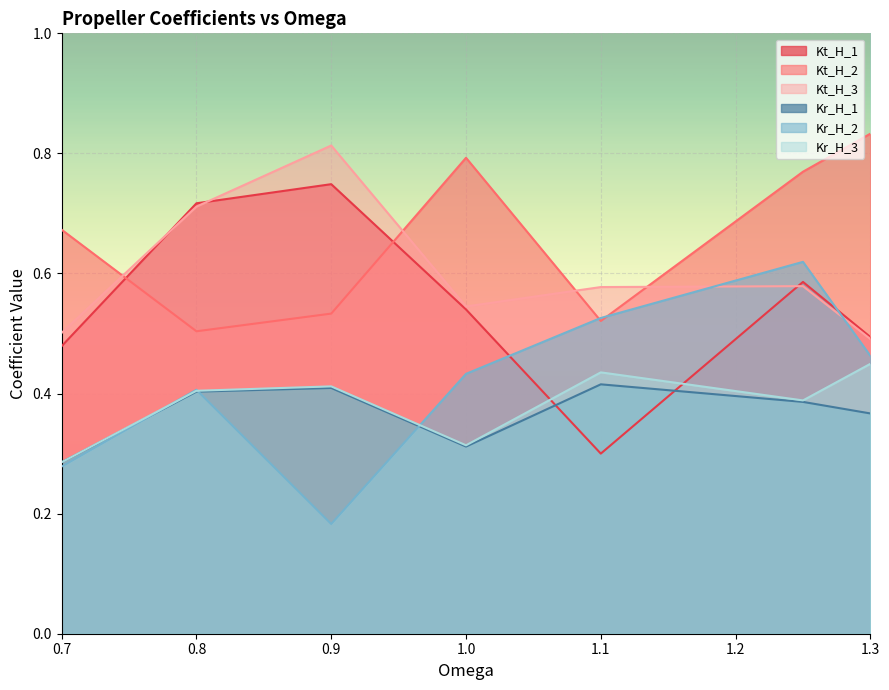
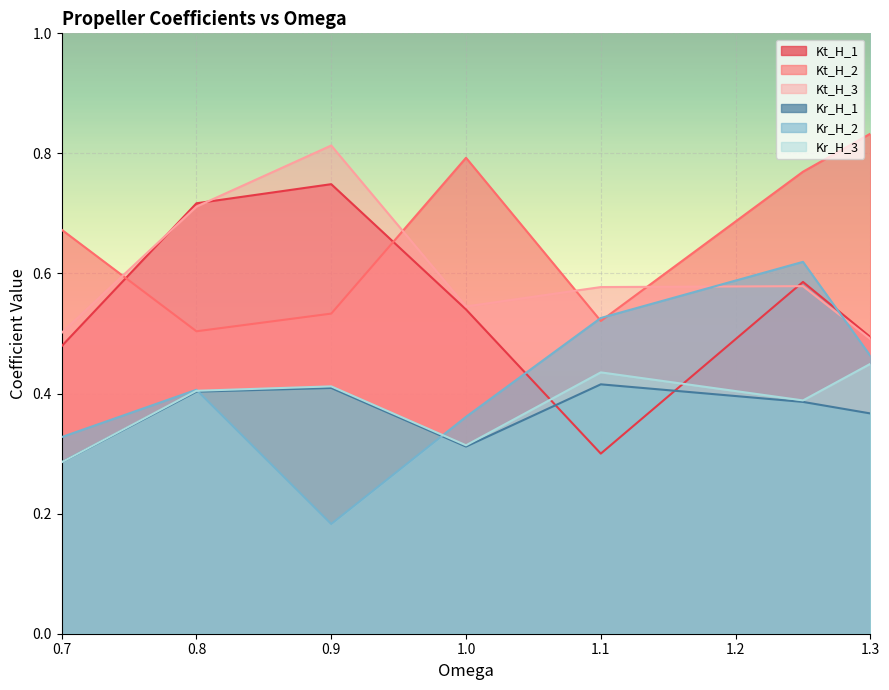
  {
    "Kt_H_1": {
      "0.7": 0.48,
      "0.8": 0.72,
      "0.9": 0.75,
      "1.0": 0.54,
      "1.1": 0.30
    },
    "Kt_H_2": {
      "0.7": 0.67,
      "0.8": 0.50,
      "0.9": 0.53,
      "1.0": 0.79,
      "1.1": 0.52,
      "1.3": 0.83
    },
    "Kt_H_3": {
      "0.7": 0.50,
      "0.8": 0.71,
      "0.9": 0.81,
      "1.0": 0.55,
      "1.1": 0.58
    },
    "Kr_H_1": {
      "1.1": 0.42,
      "1.3": 0.37
    },
    "Kr_H_2": {
-     "0.7": 0.28,
+     "0.7": 0.33,
      "0.9": 0.18,
-     "1.0": 0.43,
+     "1.0": 0.36,
      "1.1": 0.53,
      "1.3": 0.46
    },
    "Kr_H_3": {
      "1.1": 0.44,
      "1.3": 0.45
    }
  }
